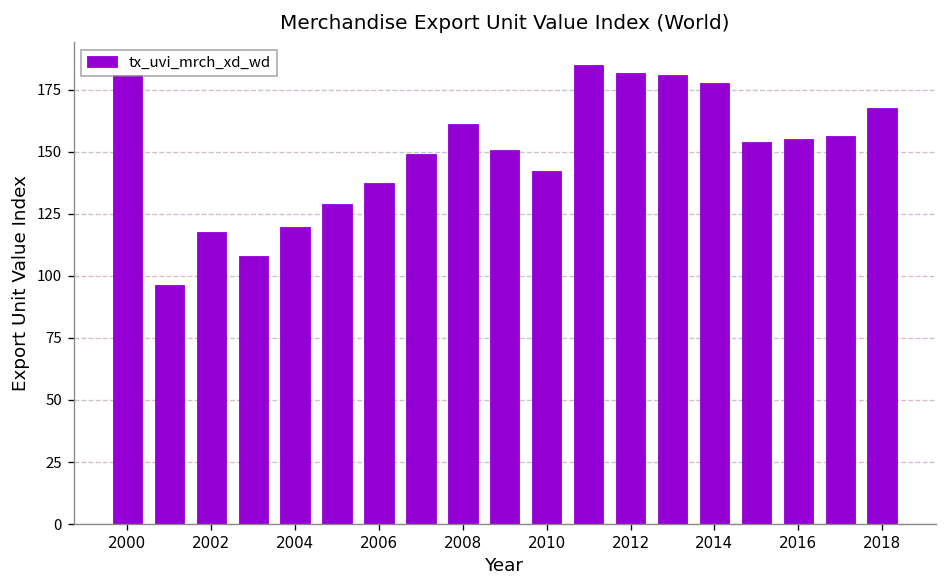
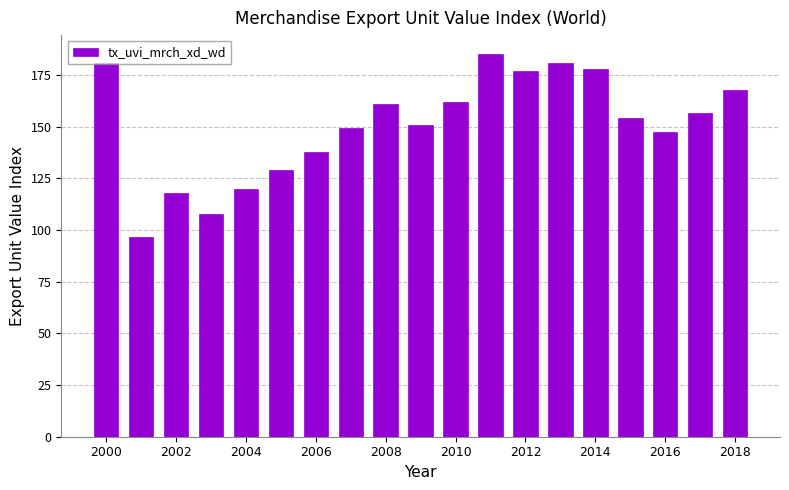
  {
    "2002": 118,
    "2004": 120,
    "2006": 138,
    "2008": 161,
-   "2010": 142,
-   "2012": 182,
+   "2010": 162,
+   "2012": 177,
    "2014": 178,
-   "2016": 155,
+   "2016": 147,
    "2018": 168
  }
